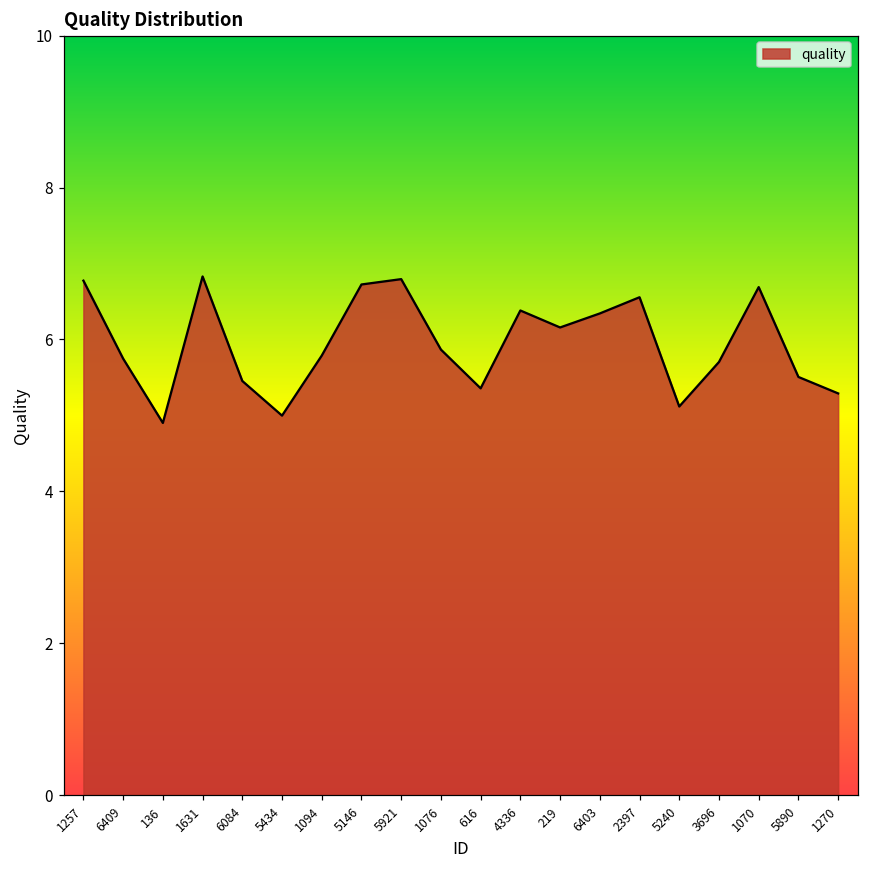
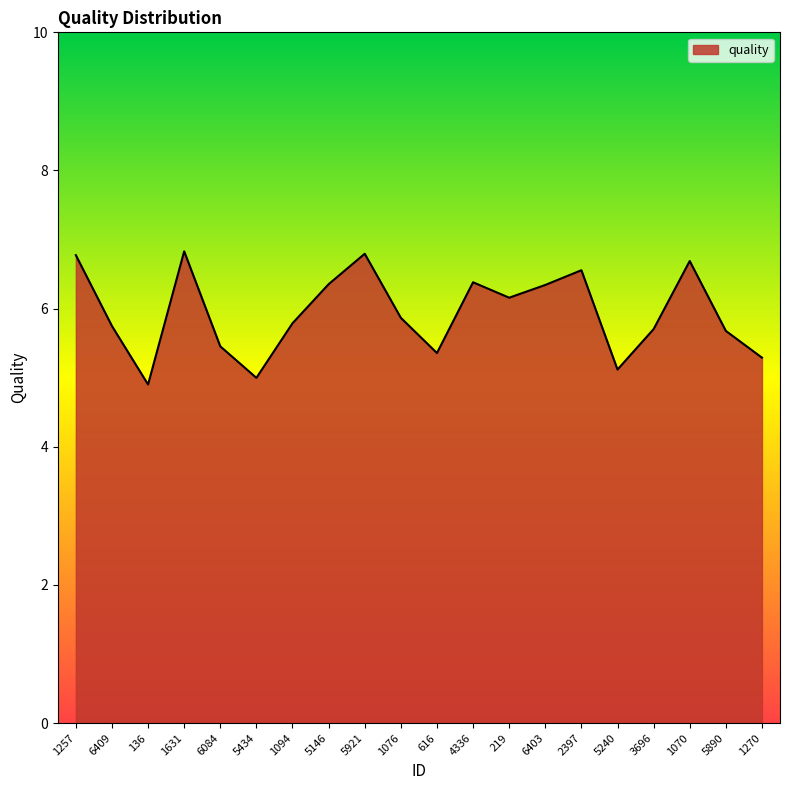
  {
    "1257": 6.8,
    "6409": 5.7,
    "136": 4.9,
    "1631": 6.8,
    "6084": 5.5,
    "5434": 5.0,
    "1094": 5.8,
-   "5146": 6.7,
+   "5146": 6.4,
    "5921": 6.8,
    "1076": 5.9,
    "616": 5.4,
    "4336": 6.4,
    "219": 6.2,
    "6403": 6.3,
    "2397": 6.6,
    "5240": 5.1,
    "3696": 5.7,
    "1070": 6.7,
-   "5890": 5.5,
+   "5890": 5.7,
    "1270": 5.3
  }
